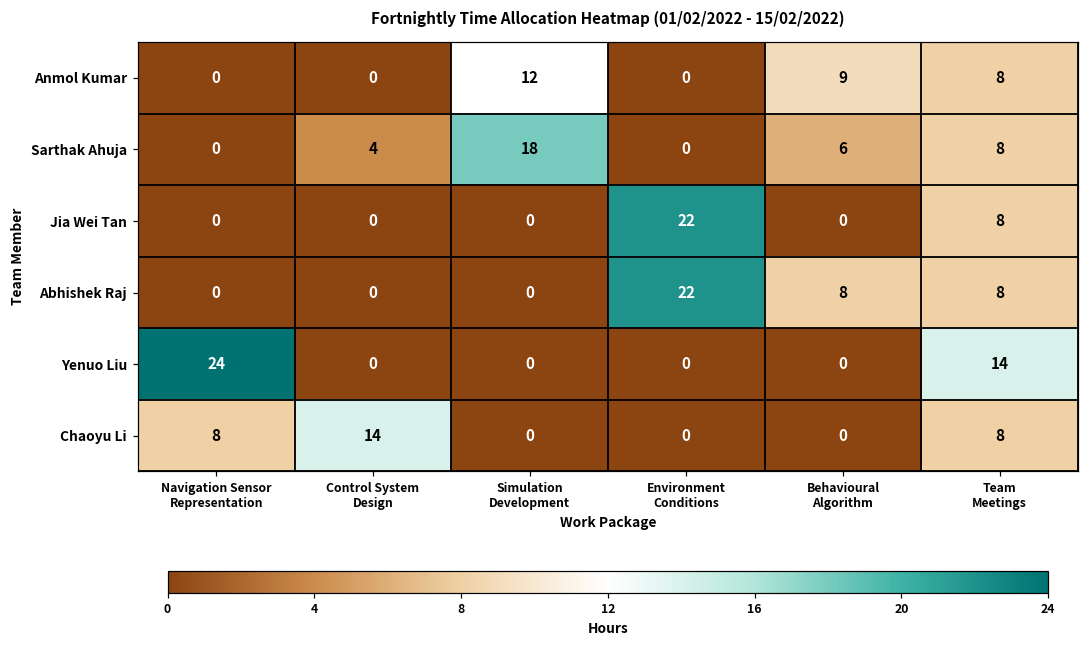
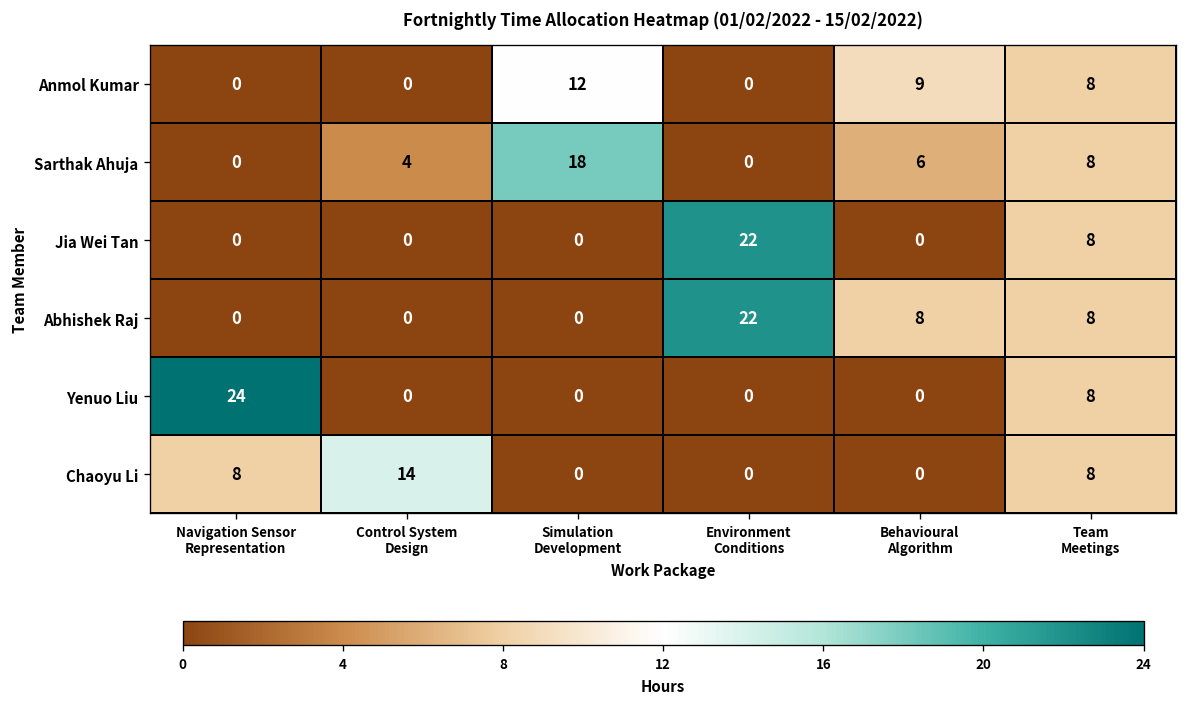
  {
    "Anmol Kumar": {
      "Navigation Sensor Representation": 0,
      "Control System Design": 0,
      "Simulation Development": 12,
      "Environment Conditions": 0,
      "Behavioural Algorithm": 9,
      "Team Meetings": 8
    },
    "Sarthak Ahuja": {
      "Navigation Sensor Representation": 0,
      "Control System Design": 4,
      "Simulation Development": 18,
      "Environment Conditions": 0,
      "Behavioural Algorithm": 6,
      "Team Meetings": 8
    },
    "Jia Wei Tan": {
      "Navigation Sensor Representation": 0,
      "Control System Design": 0,
      "Simulation Development": 0,
      "Environment Conditions": 22,
      "Behavioural Algorithm": 0,
      "Team Meetings": 8
    },
    "Abhishek Raj": {
      "Navigation Sensor Representation": 0,
      "Control System Design": 0,
      "Simulation Development": 0,
      "Environment Conditions": 22,
      "Behavioural Algorithm": 8,
      "Team Meetings": 8
    },
    "Yenuo Liu": {
      "Navigation Sensor Representation": 24,
      "Control System Design": 0,
      "Simulation Development": 0,
      "Environment Conditions": 0,
      "Behavioural Algorithm": 0,
-     "Team Meetings": 14
+     "Team Meetings": 8
    },
    "Chaoyu Li": {
      "Navigation Sensor Representation": 8,
      "Control System Design": 14,
      "Simulation Development": 0,
      "Environment Conditions": 0,
      "Behavioural Algorithm": 0,
      "Team Meetings": 8
    }
  }
